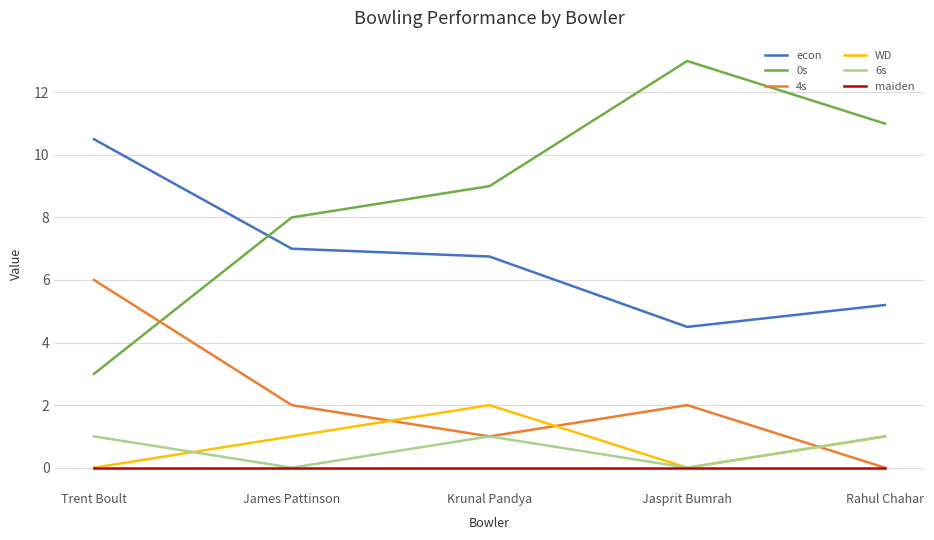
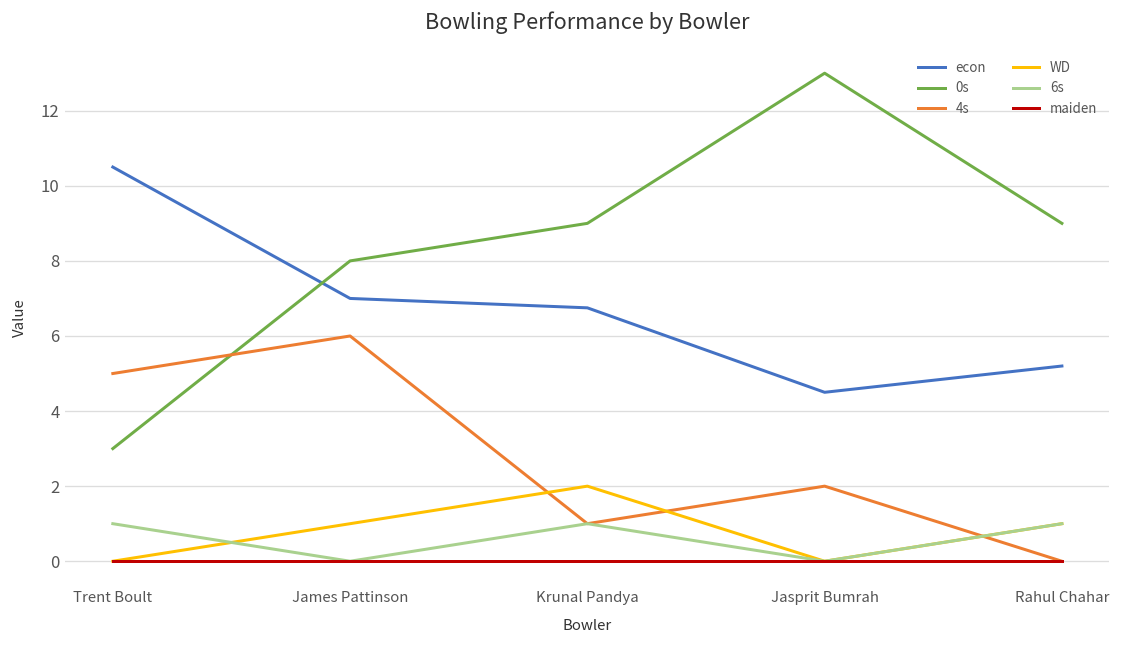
  {
    "econ": {
      "Trent Boult": 10.5,
      "James Pattinson": 7,
      "Krunal Pandya": 6.8,
      "Jasprit Bumrah": 4.5,
      "Rahul Chahar": 5.2
    },
    "0s": {
      "Trent Boult": 3,
      "James Pattinson": 8,
      "Krunal Pandya": 9,
      "Jasprit Bumrah": 13,
-     "Rahul Chahar": 11
+     "Rahul Chahar": 9
    },
    "4s": {
-     "Trent Boult": 6,
-     "James Pattinson": 2,
+     "Trent Boult": 5,
+     "James Pattinson": 6,
      "Jasprit Bumrah": 2
    },
    "WD": {
      "James Pattinson": 1,
      "Krunal Pandya": 2
    },
    "6s": {
      "Trent Boult": 1
    },
    "maiden": {
      "Krunal Pandya": 0
    }
  }
